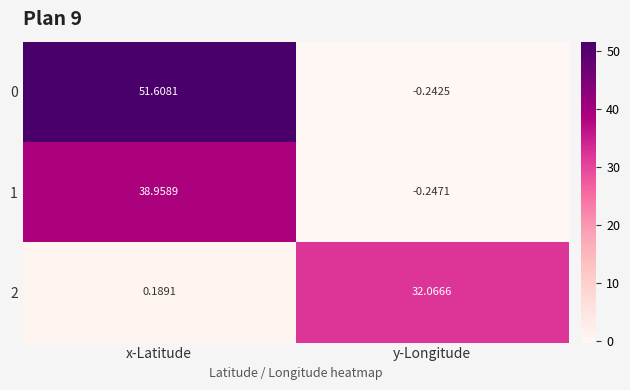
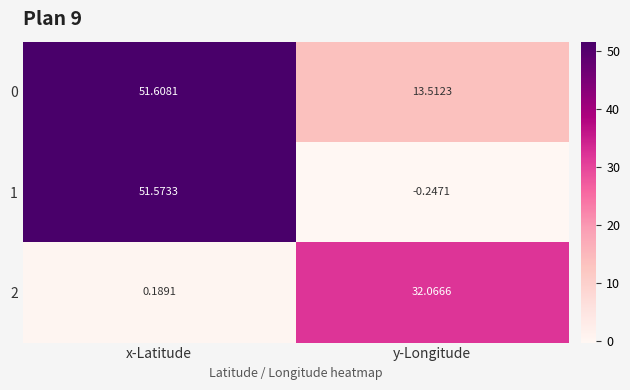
  {
    "0": {
      "x-Latitude": 51.6081,
-     "y-Longitude": -0.2425
+     "y-Longitude": 13.5123
    },
    "1": {
-     "x-Latitude": 38.9589,
+     "x-Latitude": 51.5733,
      "y-Longitude": -0.2471
    },
    "2": {
      "x-Latitude": 0.1891,
      "y-Longitude": 32.0666
    }
  }
